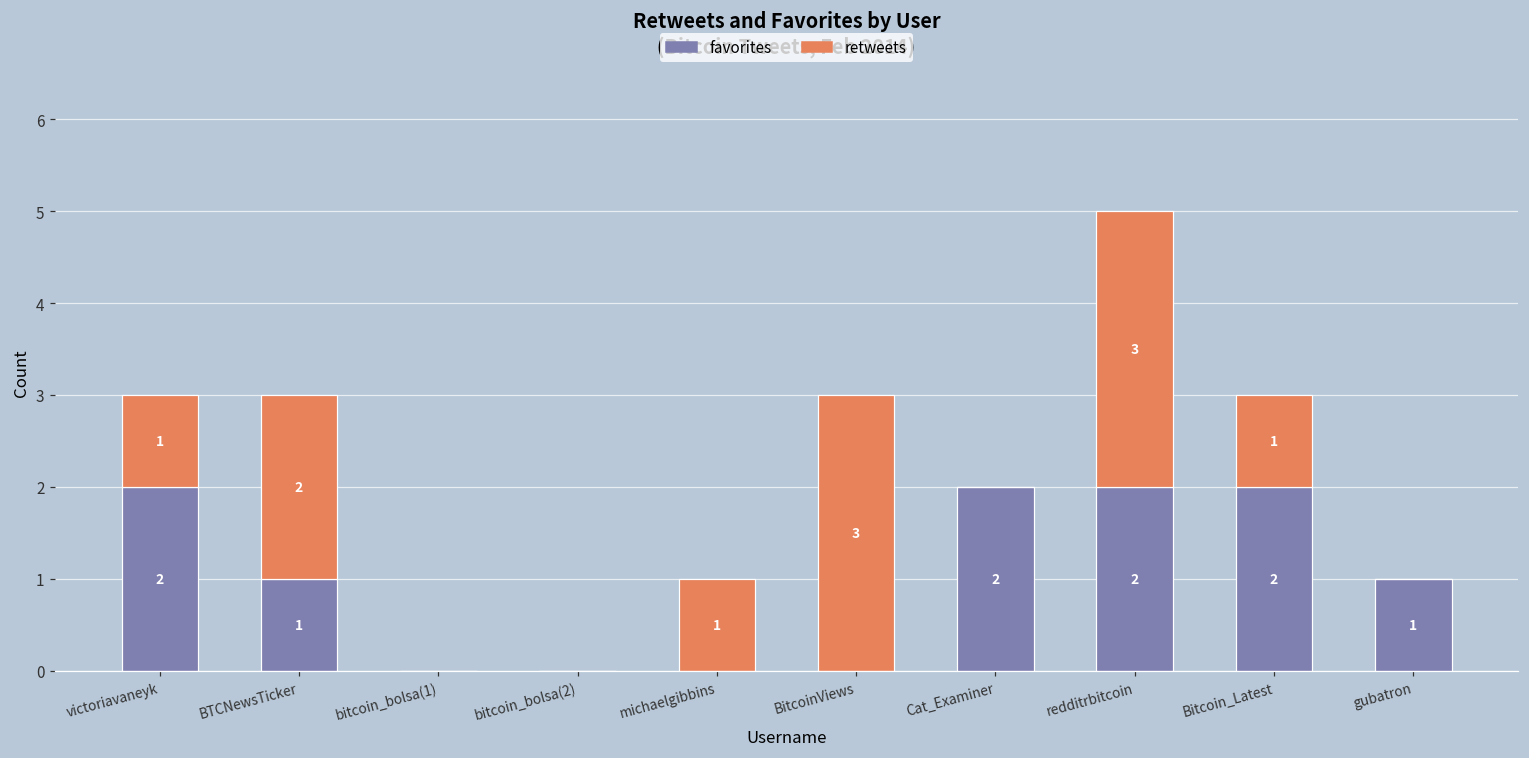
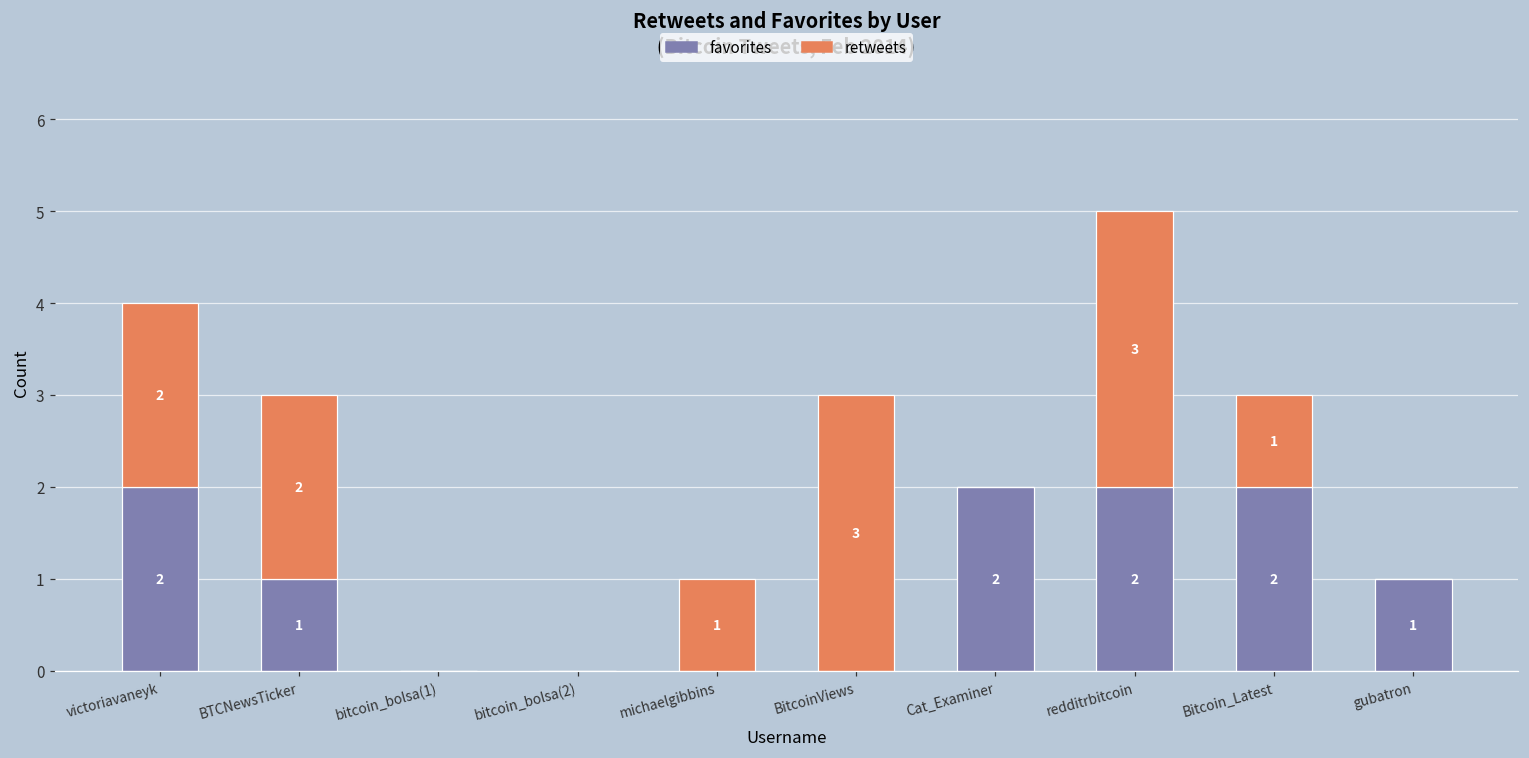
  {
    "favorites": {
      "victoriavaneyk": 2,
      "BTCNewsTicker": 1,
      "Cat_Examiner": 2,
      "redditrbitcoin": 2,
      "Bitcoin_Latest": 2,
      "gubatron": 1
    },
    "retweets": {
-     "victoriavaneyk": 1,
+     "victoriavaneyk": 2,
      "BTCNewsTicker": 2,
      "michaelgibbins": 1,
      "BitcoinViews": 3,
      "redditrbitcoin": 3,
      "Bitcoin_Latest": 1
    }
  }
